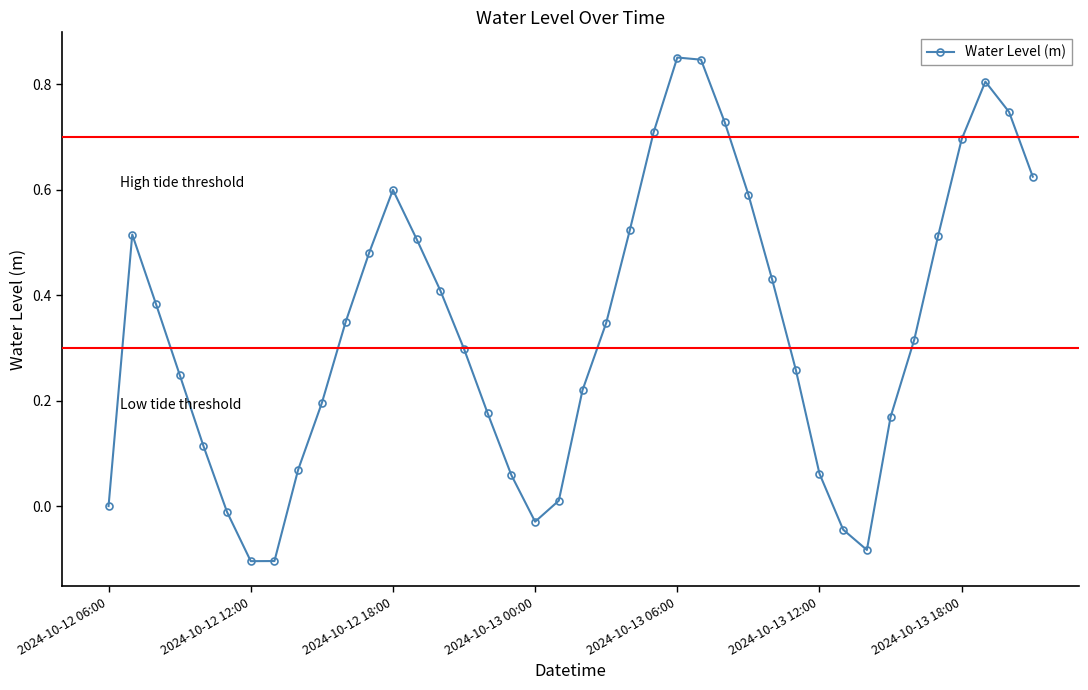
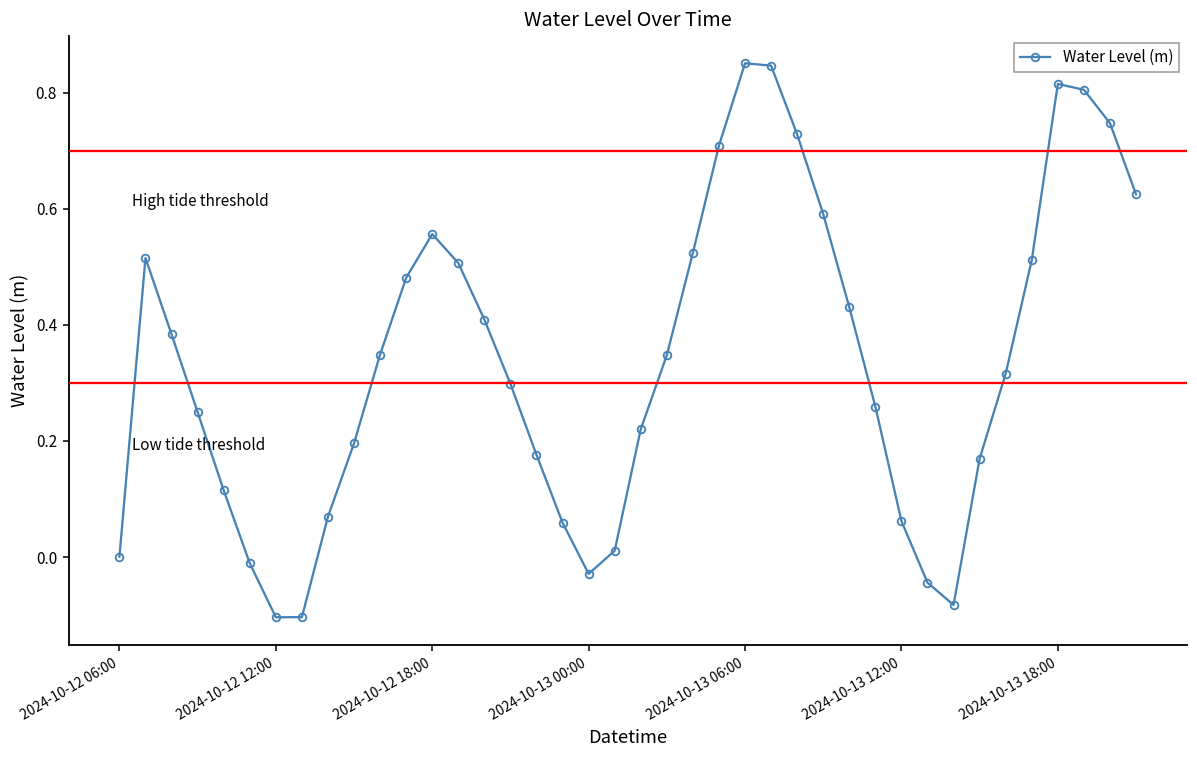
  {
    "2024-10-12 06:00": 0.00,
    "2024-10-12 12:00": -0.10,
-   "2024-10-12 18:00": 0.60,
+   "2024-10-12 18:00": 0.56,
    "2024-10-13 00:00": -0.03,
    "2024-10-13 06:00": 0.85,
    "2024-10-13 12:00": 0.06,
-   "2024-10-13 18:00": 0.70
+   "2024-10-13 18:00": 0.81
  }
